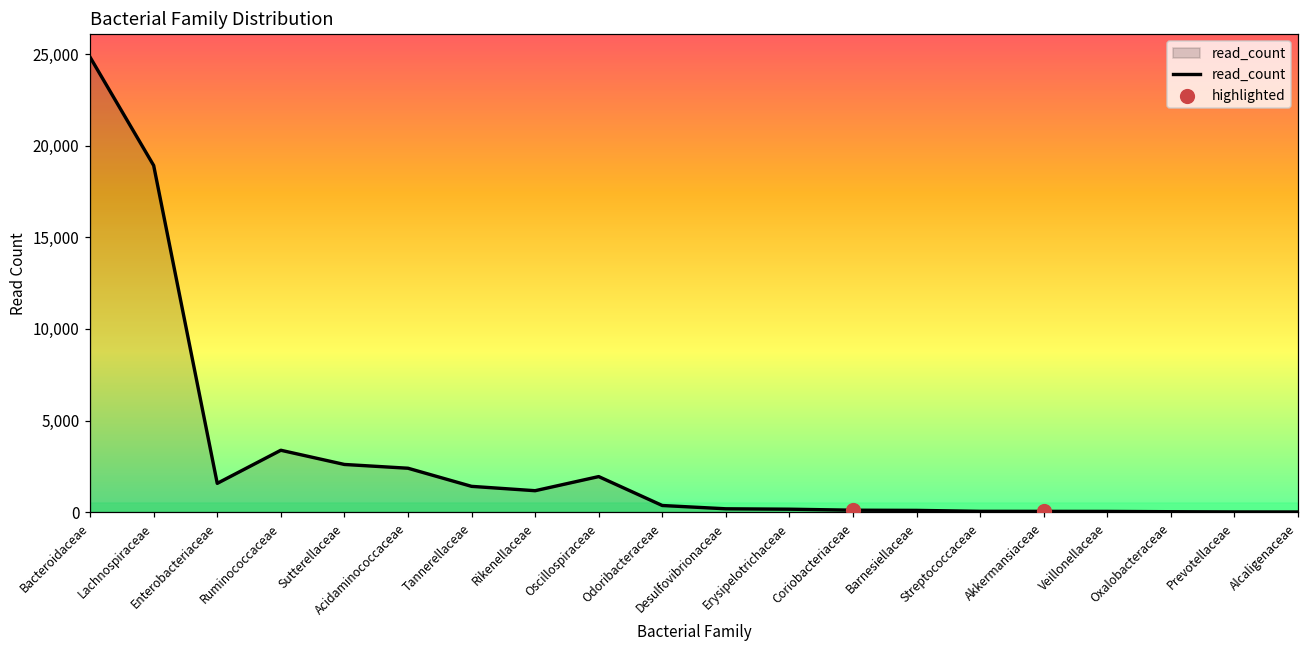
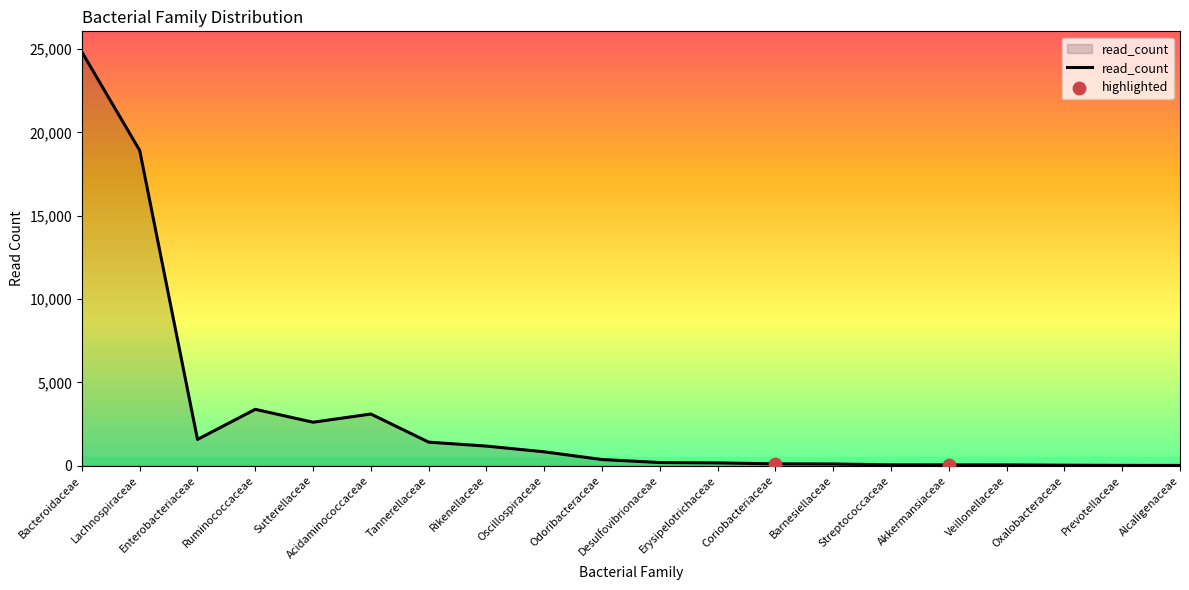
  {
    "read_count": {
      "Bacteroidaceae": "24,800",
      "Lachnospiraceae": "18,900",
      "Enterobacteriaceae": "1,600",
      "Ruminococcaceae": "3,400",
      "Sutterellaceae": "2,600",
-     "Acidaminococcaceae": "2,400",
+     "Acidaminococcaceae": "3,100",
      "Tannerellaceae": "1,400",
      "Rikenellaceae": "1,200",
-     "Oscillospiraceae": "1,900"
+     "Oscillospiraceae": "800"
    }
  }
